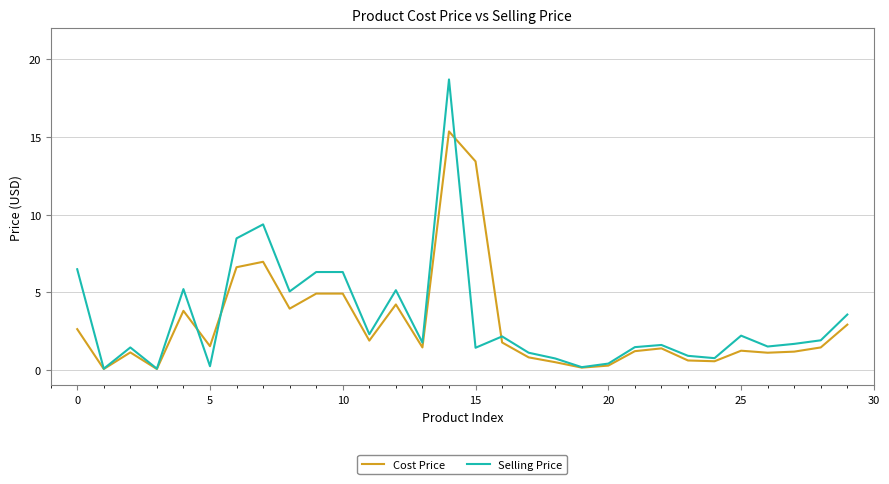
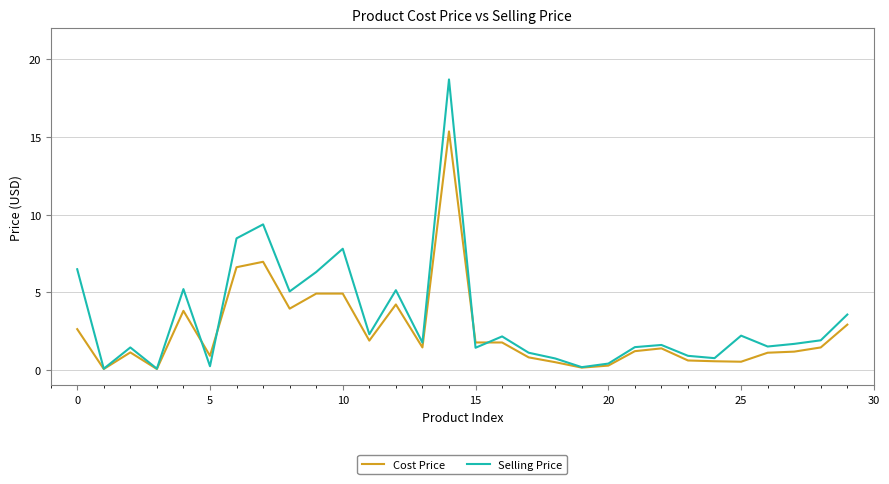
  {
    "Cost Price": {
      "0": 2.6,
-     "5": 1.5,
+     "5": 0.9,
      "10": 4.9,
-     "15": 13.4,
-     "25": 1.2
+     "15": 1.8,
+     "25": 0.5
    },
    "Selling Price": {
      "0": 6.5,
      "5": 0.2,
-     "10": 6.3,
+     "10": 7.8,
      "15": 1.4,
      "25": 2.2
    }
  }
